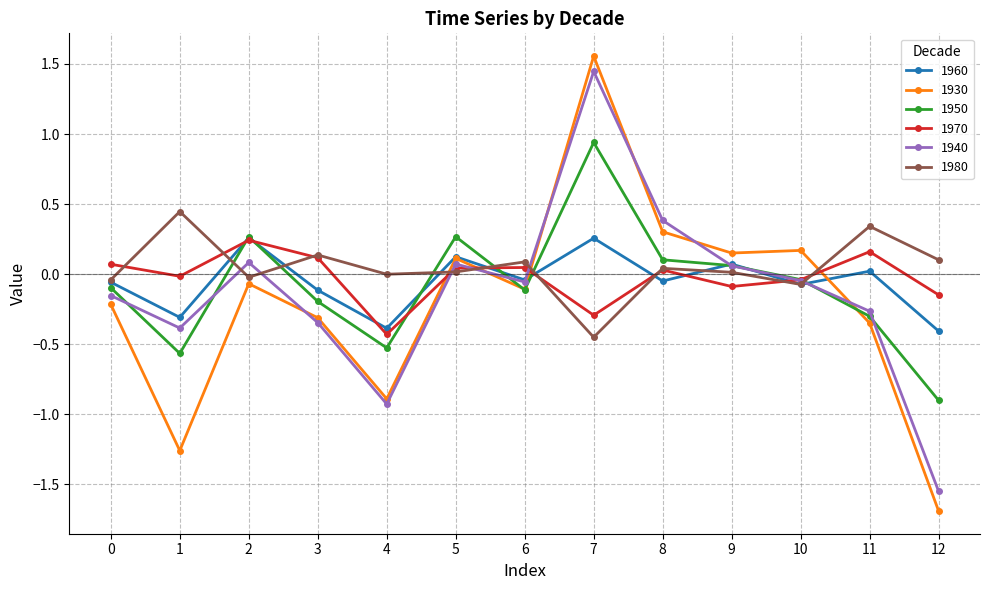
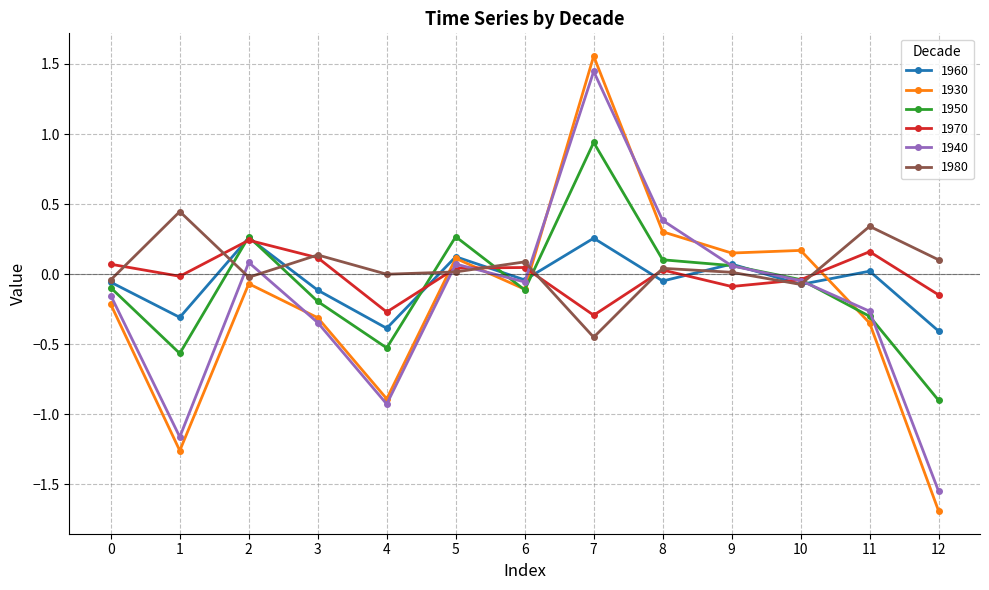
  {
    "1960": {
      "1": -0.31,
      "3": -0.11,
      "4": -0.39,
      "7": 0.26,
      "8": -0.05,
      "11": 0.02,
      "12": -0.41
    },
    "1930": {
      "0": -0.22,
      "1": -1.26,
      "2": -0.07,
      "3": -0.31,
      "4": -0.89,
      "7": 1.56,
      "8": 0.30,
      "9": 0.15,
      "10": 0.17,
      "11": -0.35,
      "12": -1.69
    },
    "1950": {
      "0": -0.10,
      "1": -0.57,
      "3": -0.19,
      "4": -0.53,
      "5": 0.27,
      "7": 0.94,
      "8": 0.10,
      "11": -0.30,
      "12": -0.90
    },
    "1970": {
      "0": 0.07,
      "1": -0.01,
      "3": 0.12,
-     "4": -0.43,
+     "4": -0.27,
      "5": 0.04,
      "6": 0.05,
      "7": -0.29,
      "9": -0.09,
      "11": 0.16,
      "12": -0.15
    },
    "1940": {
      "0": -0.15,
-     "1": -0.38,
+     "1": -1.16,
      "2": 0.08,
      "3": -0.35,
      "4": -0.93,
      "5": 0.07,
      "7": 1.45,
      "8": 0.38,
      "11": -0.26,
      "12": -1.55
    },
    "1980": {
      "1": 0.45,
      "2": -0.02,
      "3": 0.14,
      "4": 0.00,
      "5": 0.02,
      "6": 0.09,
      "7": -0.45,
      "9": 0.01,
      "11": 0.34,
      "12": 0.10
    }
  }
